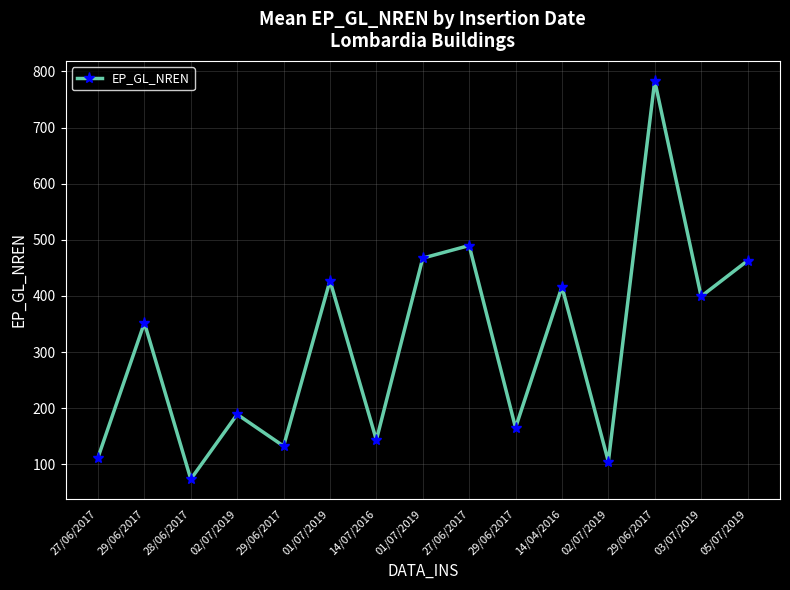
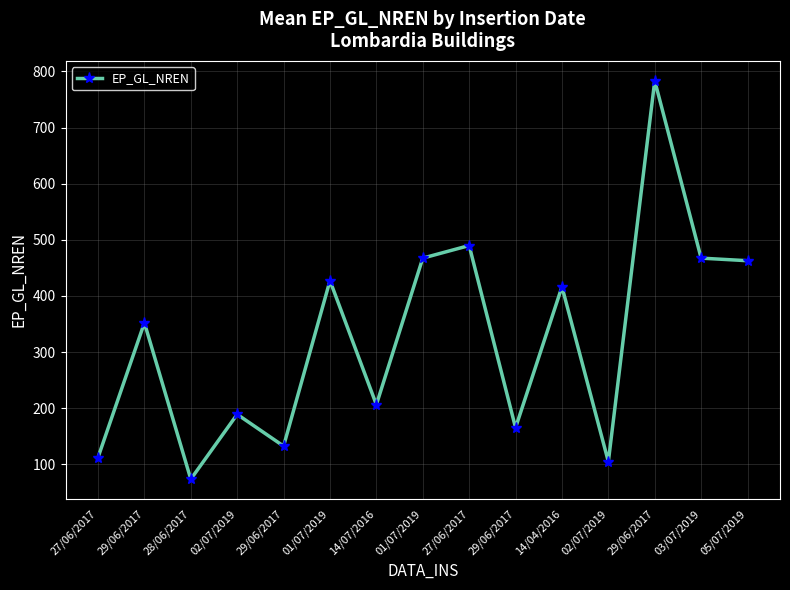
  {
    "28/06/2017": 70,
-   "14/07/2016": 140,
+   "14/07/2016": 210,
    "14/04/2016": 420,
-   "03/07/2019": 400,
+   "03/07/2019": 470,
    "05/07/2019": 460
  }
